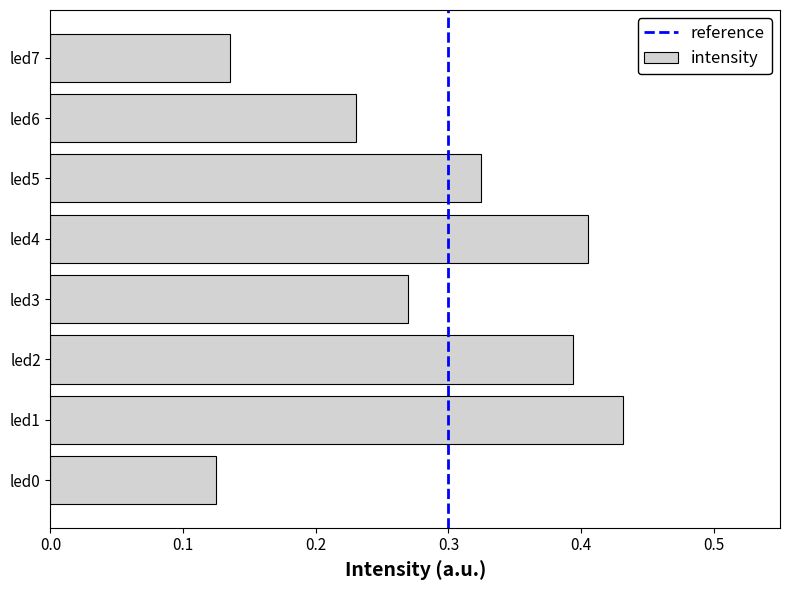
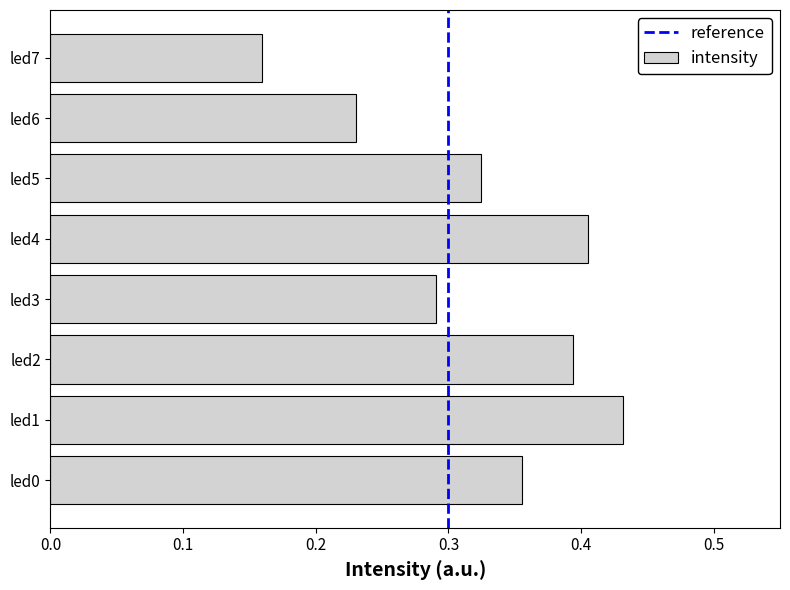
  {
-   "led7": 0.135,
+   "led7": 0.160,
    "led6": 0.230,
    "led5": 0.325,
    "led4": 0.405,
-   "led3": 0.269,
+   "led3": 0.291,
    "led2": 0.394,
    "led1": 0.432,
-   "led0": 0.125
+   "led0": 0.355
  }
